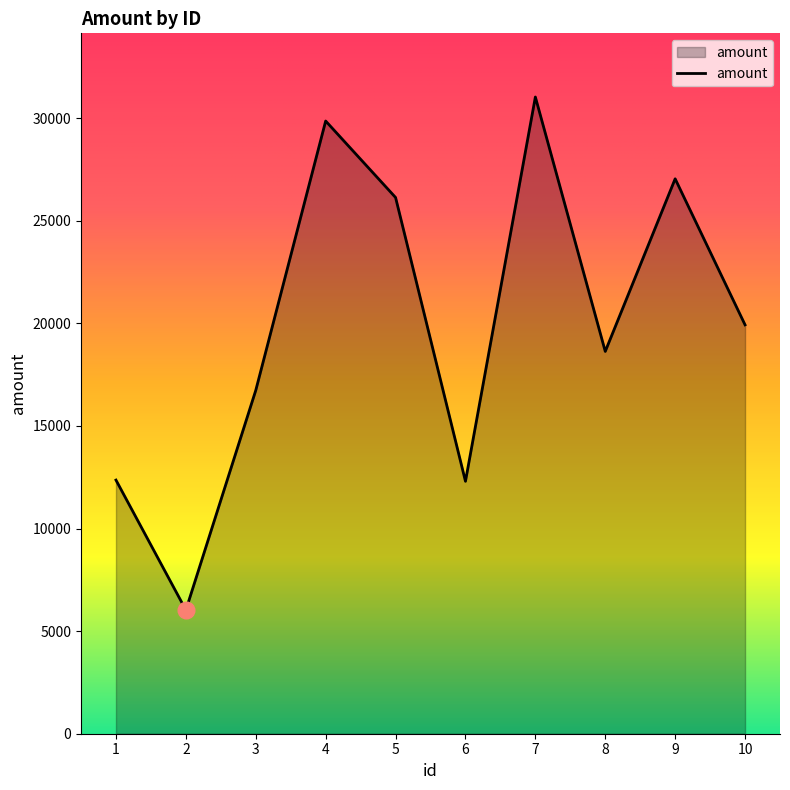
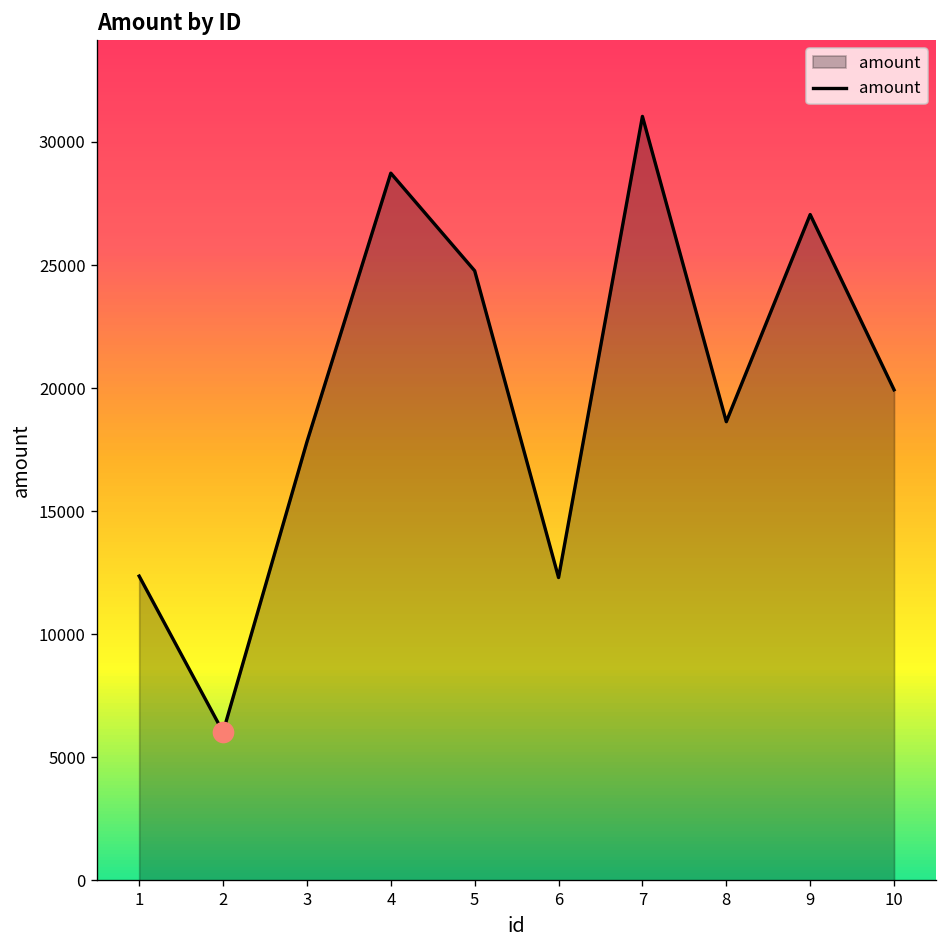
  {
    "amount": {
      "1": 12400,
-     "3": 16700,
-     "4": 29900,
-     "5": 26100,
+     "3": 17800,
+     "4": 28700,
+     "5": 24800,
      "6": 12300,
      "7": 31000,
      "8": 18600,
      "9": 27000,
      "10": 19900
    }
  }
